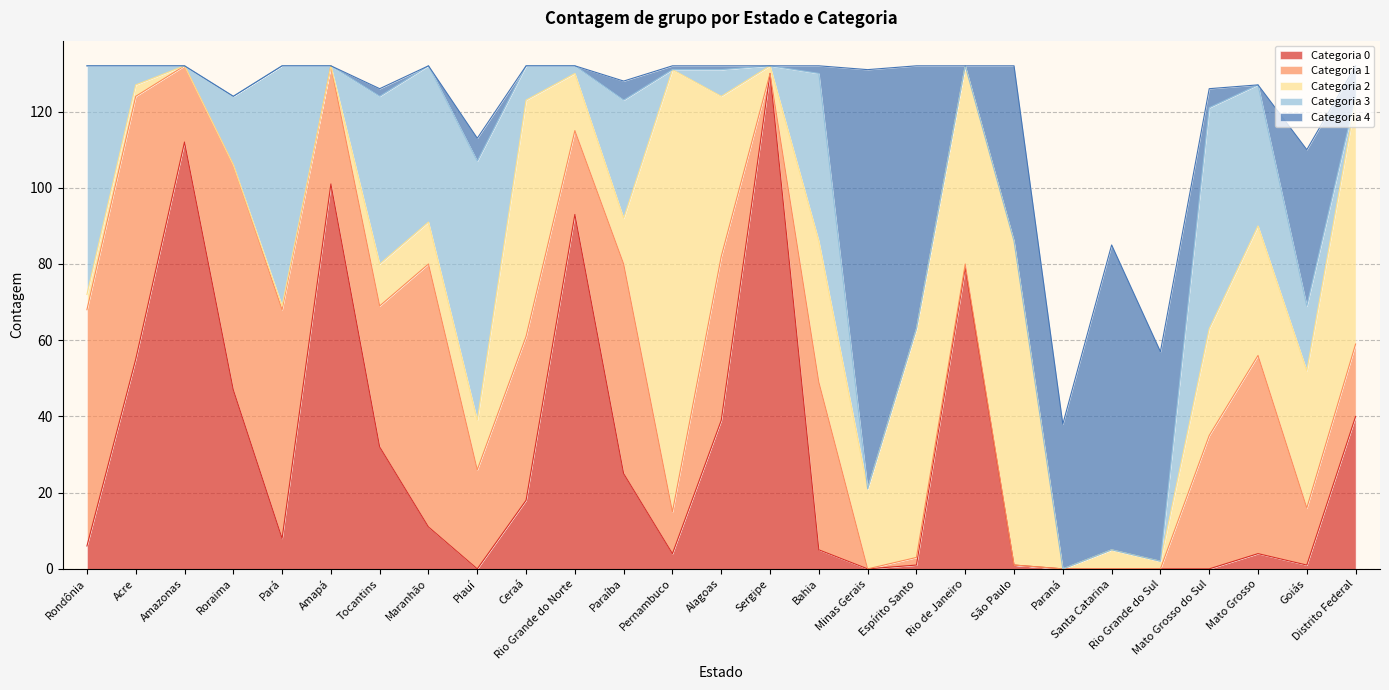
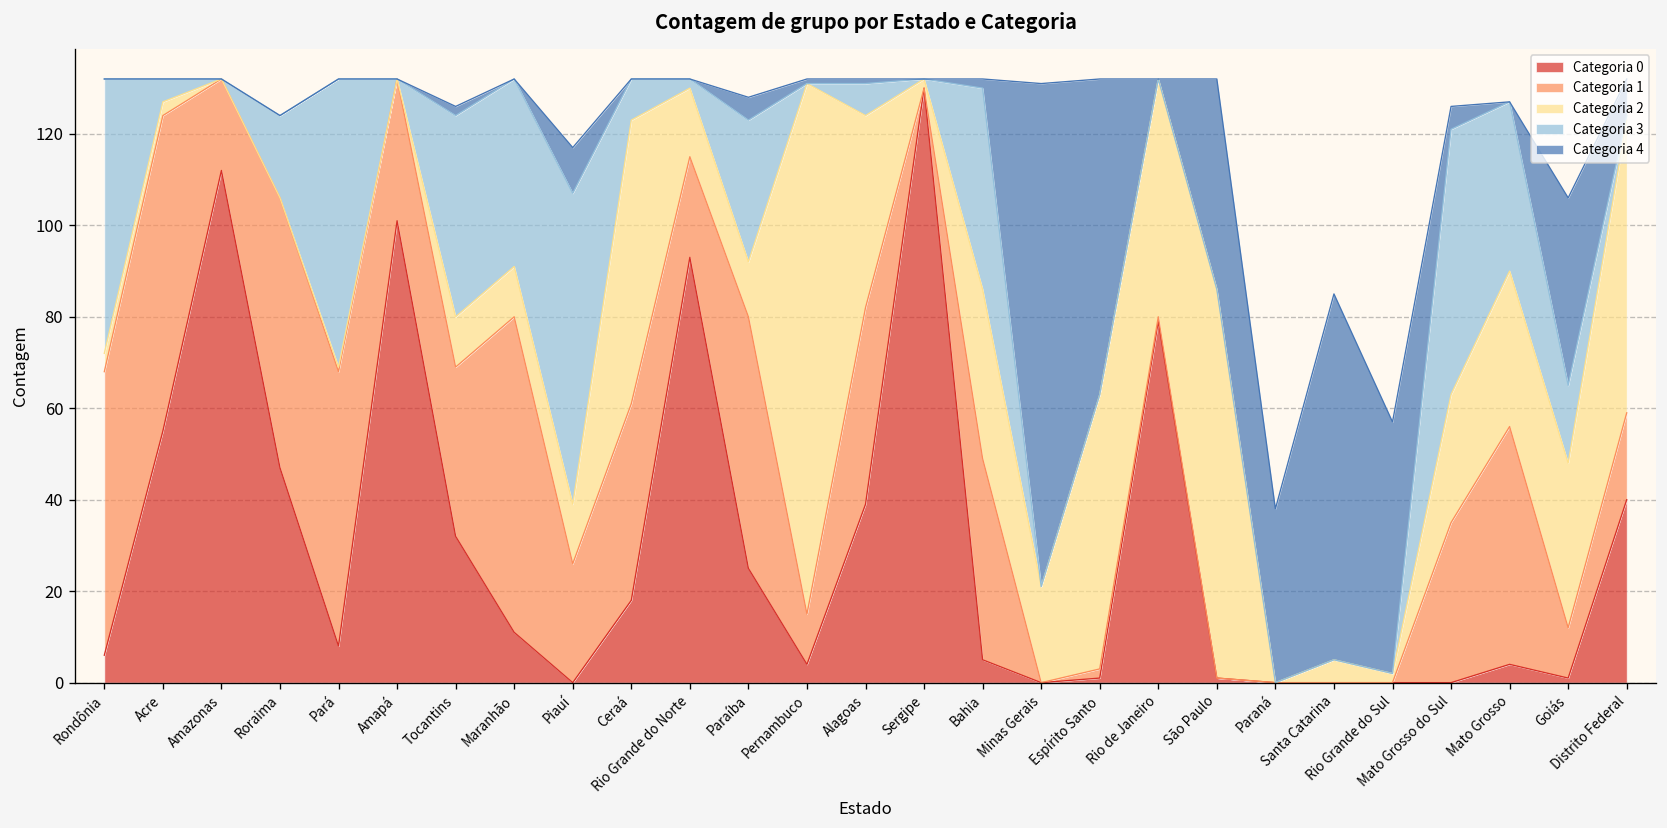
  {
    "Categoria 0": {
      "Rondônia": 6,
      "Acre": 55,
      "Amazonas": 112,
      "Roraima": 47,
      "Pará": 8,
      "Amapá": 101,
      "Tocantins": 32,
      "Maranhão": 11,
      "Piauí": 0,
      "Ceraá": 18,
      "Rio Grande do Norte": 93,
      "Paraíba": 25,
      "Pernambuco": 4,
      "Alagoas": 39,
      "Bahia": 5,
      "Espírito Santo": 1,
      "Rio de Janeiro": 79,
      "Mato Grosso do Sul": 0,
      "Mato Grosso": 4,
      "Goiás": 1,
      "Distrito Federal": 40
    },
    "Categoria 1": {
      "Rondônia": 62,
      "Acre": 69,
      "Pará": 60,
      "Tocantins": 37,
      "Maranhão": 69,
      "Piauí": 26,
      "Ceraá": 43,
      "Rio Grande do Norte": 22,
      "Paraíba": 55,
      "Pernambuco": 11,
      "Alagoas": 43,
      "Bahia": 44,
      "Espírito Santo": 2,
      "Rio de Janeiro": 1,
      "Mato Grosso do Sul": 35,
      "Mato Grosso": 52,
-     "Goiás": 15,
+     "Goiás": 11,
      "Distrito Federal": 19
    },
    "Categoria 2": {
      "Rondônia": 4,
      "Acre": 3,
      "Pará": 1,
      "Tocantins": 11,
      "Maranhão": 11,
      "Piauí": 13,
      "Ceraá": 62,
      "Rio Grande do Norte": 15,
      "Paraíba": 12,
      "Alagoas": 42,
      "Bahia": 37,
      "Mato Grosso do Sul": 28,
      "Mato Grosso": 34,
      "Goiás": 36
    },
    "Categoria 3": {
      "Tocantins": 44,
      "Piauí": 68,
      "Paraíba": 31,
      "Alagoas": 7,
      "Bahia": 44,
      "Mato Grosso do Sul": 58,
      "Goiás": 17
    },
    "Categoria 4": {
      "Tocantins": 2,
-     "Piauí": 6,
+     "Piauí": 10,
      "Paraíba": 5,
      "Pernambuco": 1,
      "Alagoas": 1,
      "Bahia": 2,
      "Minas Gerais": 110,
      "Espírito Santo": 69,
      "São Paulo": 46,
      "Paraná": 38,
      "Santa Catarina": 80,
      "Rio Grande do Sul": 55,
      "Mato Grosso do Sul": 5,
      "Goiás": 41
    }
  }
